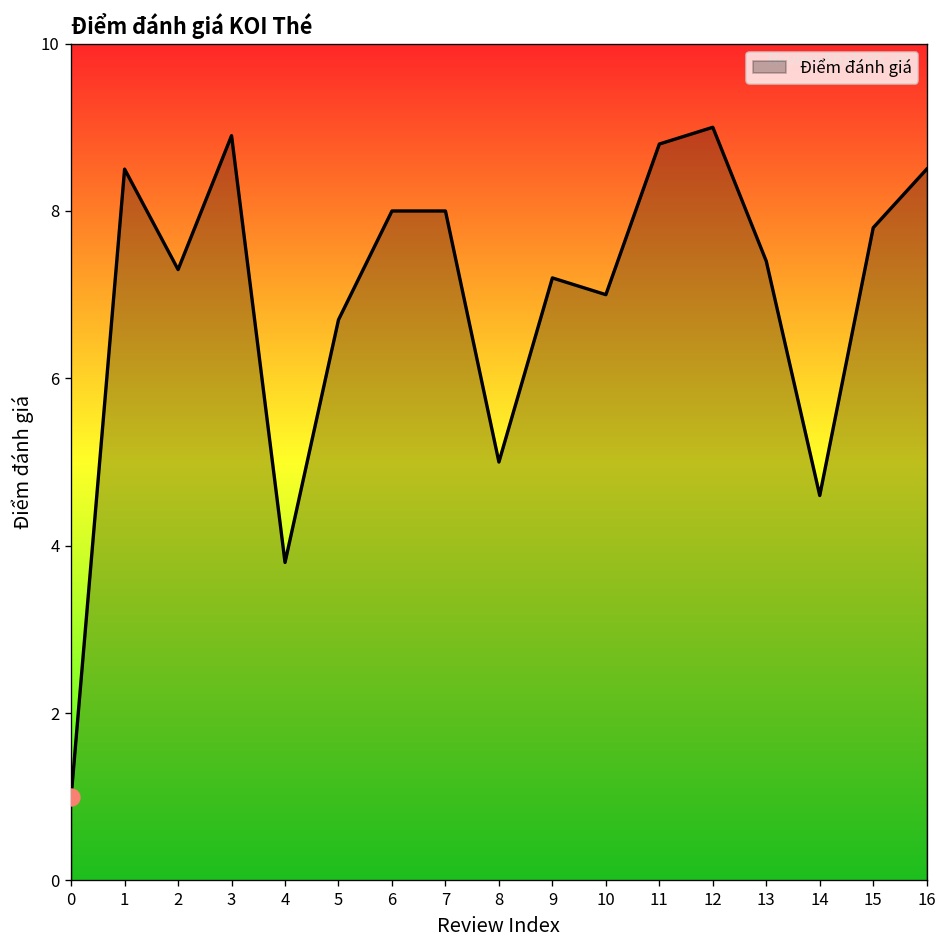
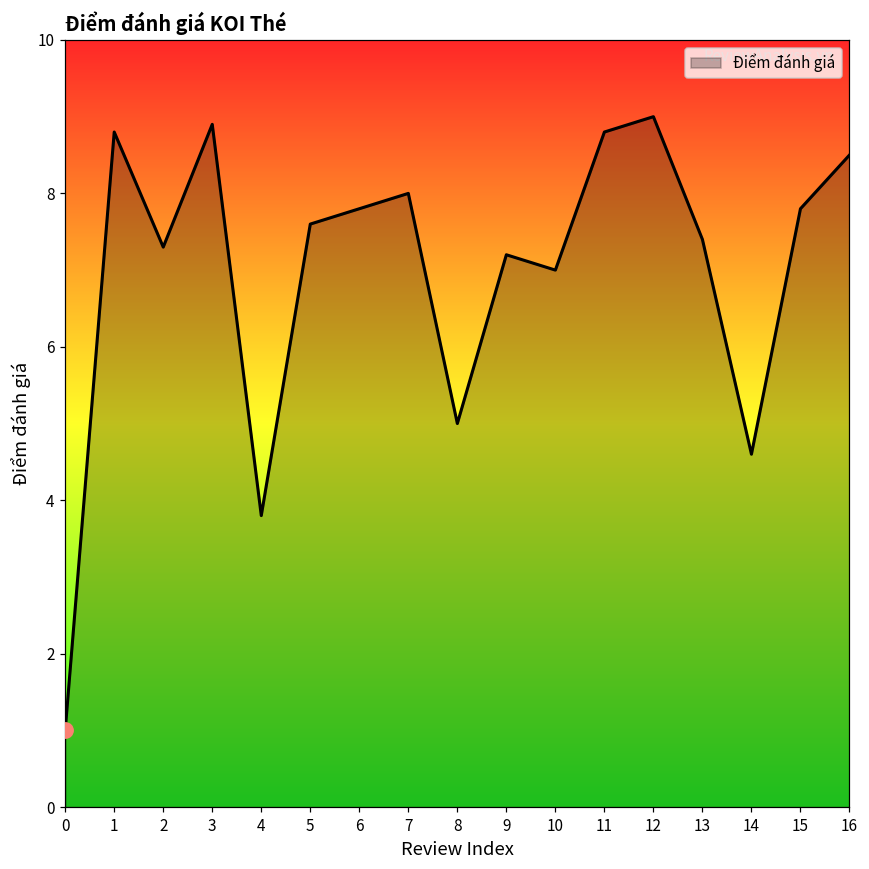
  {
    "Điểm đánh giá": {
-     "1": 8.5,
+     "1": 8.8,
      "2": 7.3,
      "3": 8.9,
      "4": 3.8,
-     "5": 6.7,
-     "6": 8.0,
+     "5": 7.6,
+     "6": 7.8,
      "7": 8.0,
      "8": 5.0,
      "9": 7.2,
      "10": 7.0,
      "11": 8.8,
      "12": 9.0,
      "13": 7.4,
      "14": 4.6,
      "15": 7.8,
      "16": 8.5
    }
  }
